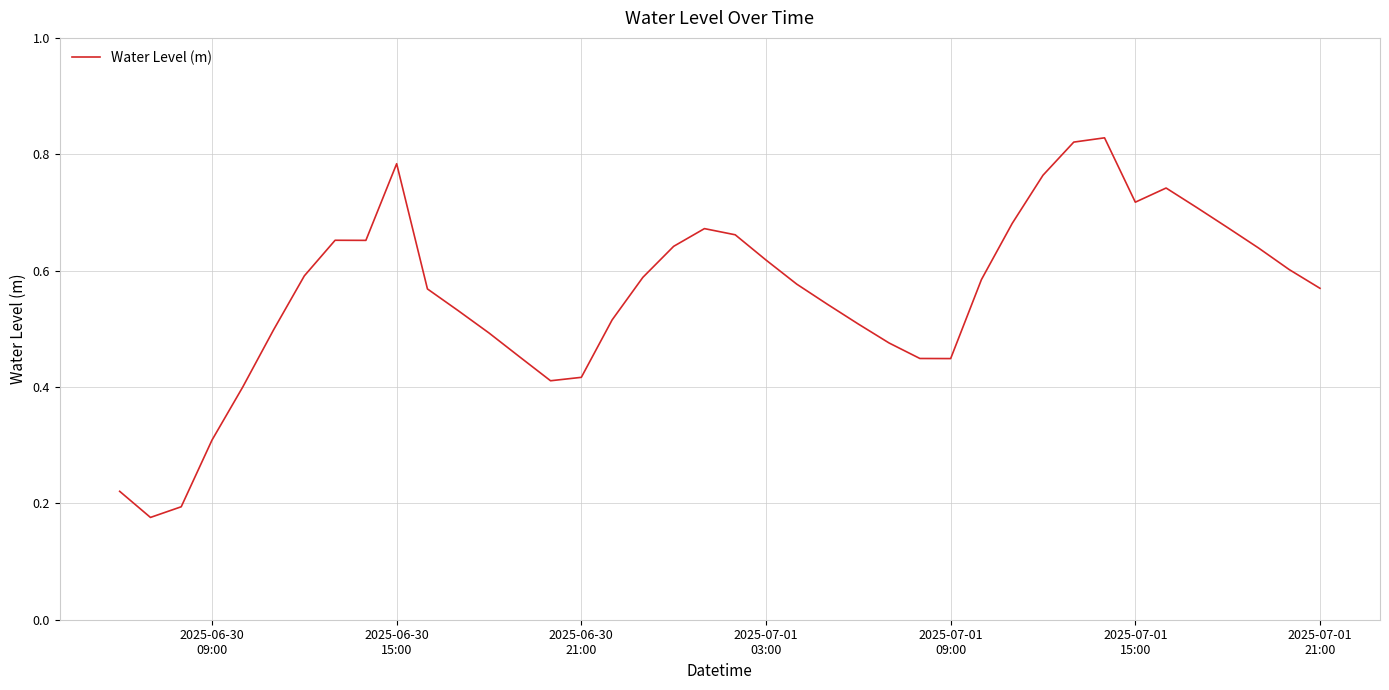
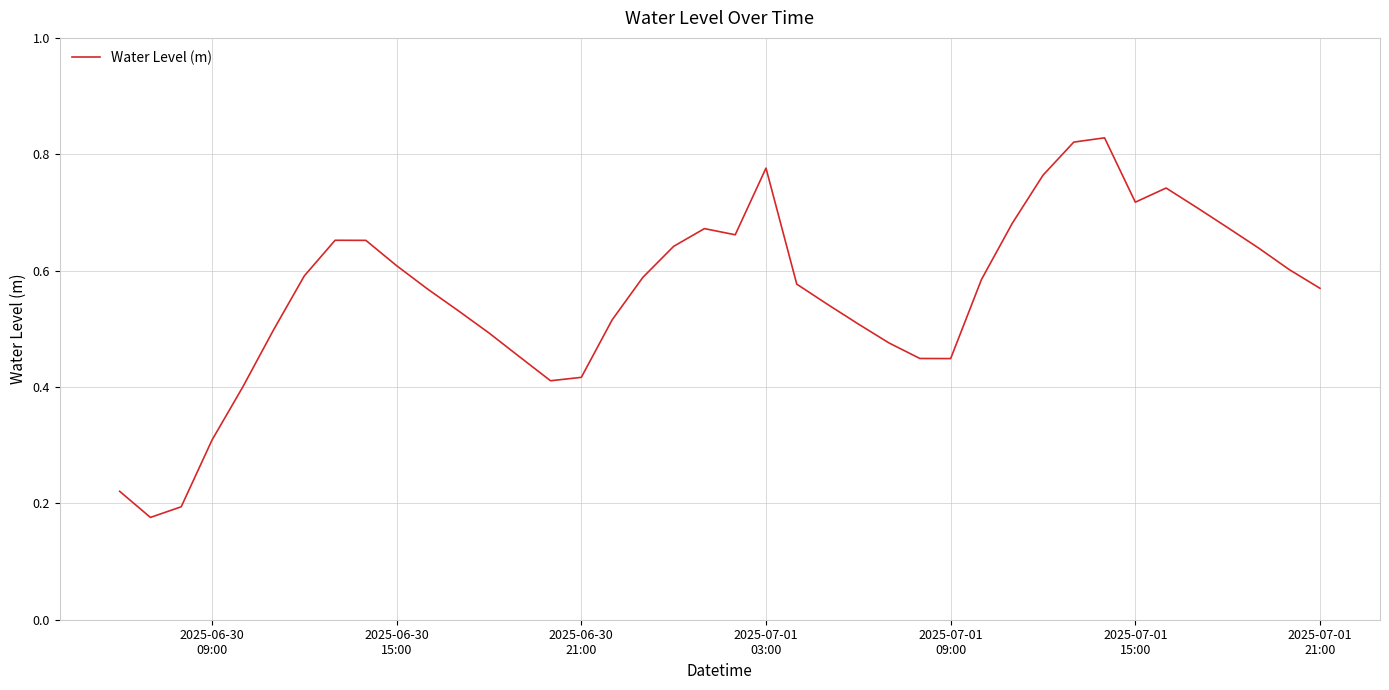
  {
    "2025-06-30 09:00": 0.31,
-   "2025-06-30 15:00": 0.78,
+   "2025-06-30 15:00": 0.61,
    "2025-06-30 21:00": 0.42,
-   "2025-07-01 03:00": 0.62,
+   "2025-07-01 03:00": 0.78,
    "2025-07-01 09:00": 0.45,
    "2025-07-01 15:00": 0.72,
    "2025-07-01 21:00": 0.57
  }
